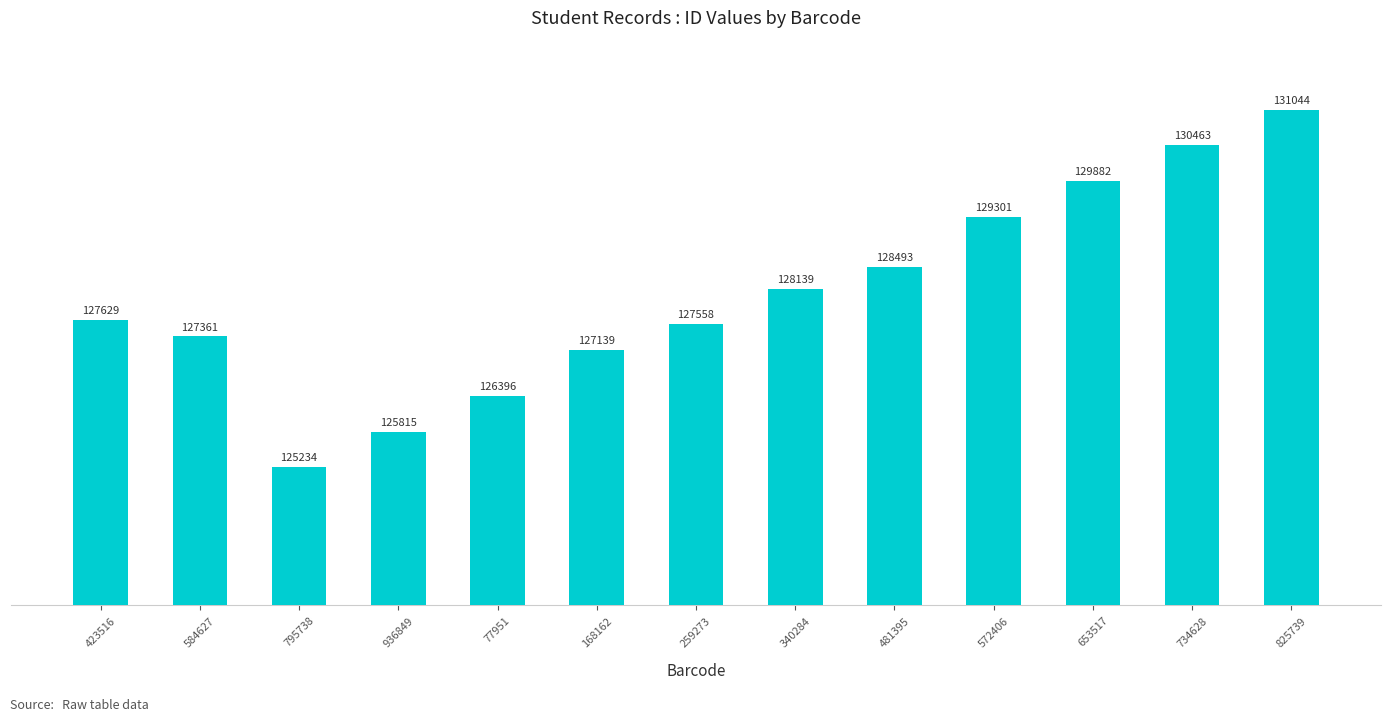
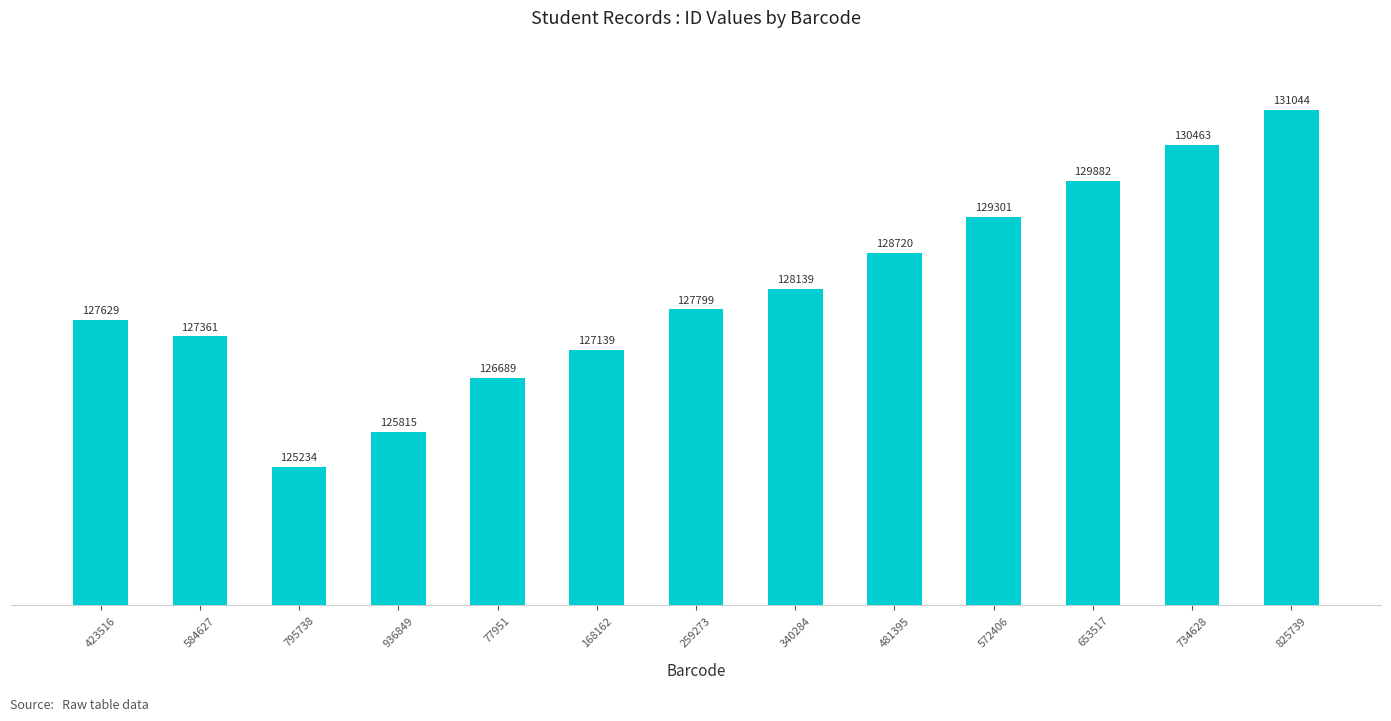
  {
    "423516": 127629,
    "584627": 127361,
    "795738": 125234,
    "936849": 125815,
-   "77951": 126396,
+   "77951": 126689,
    "168162": 127139,
-   "259273": 127558,
+   "259273": 127799,
    "340284": 128139,
-   "481395": 128493,
+   "481395": 128720,
    "572406": 129301,
    "653517": 129882,
    "734628": 130463,
    "825739": 131044
  }
